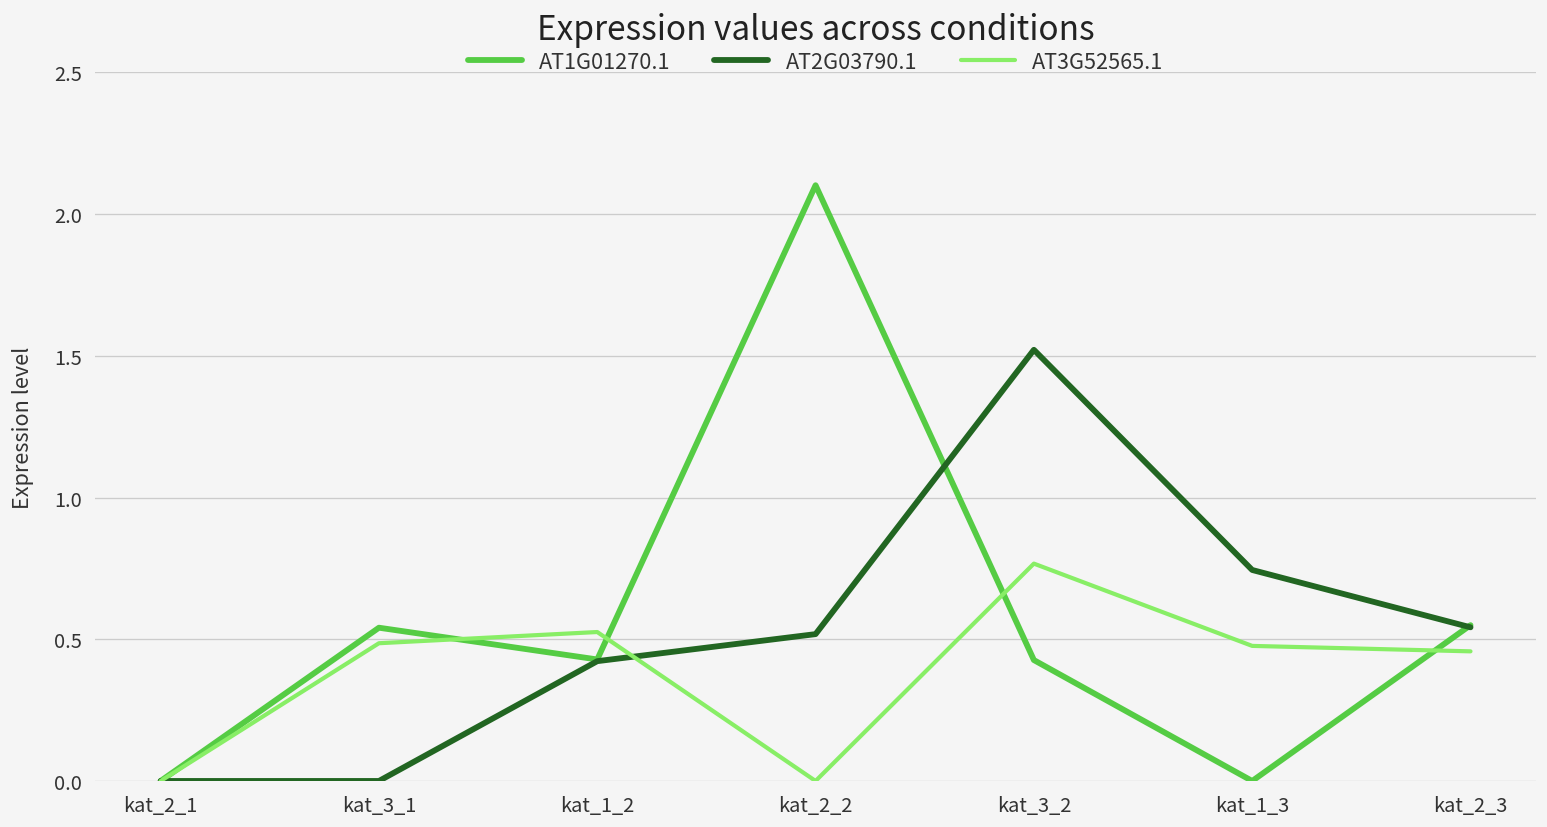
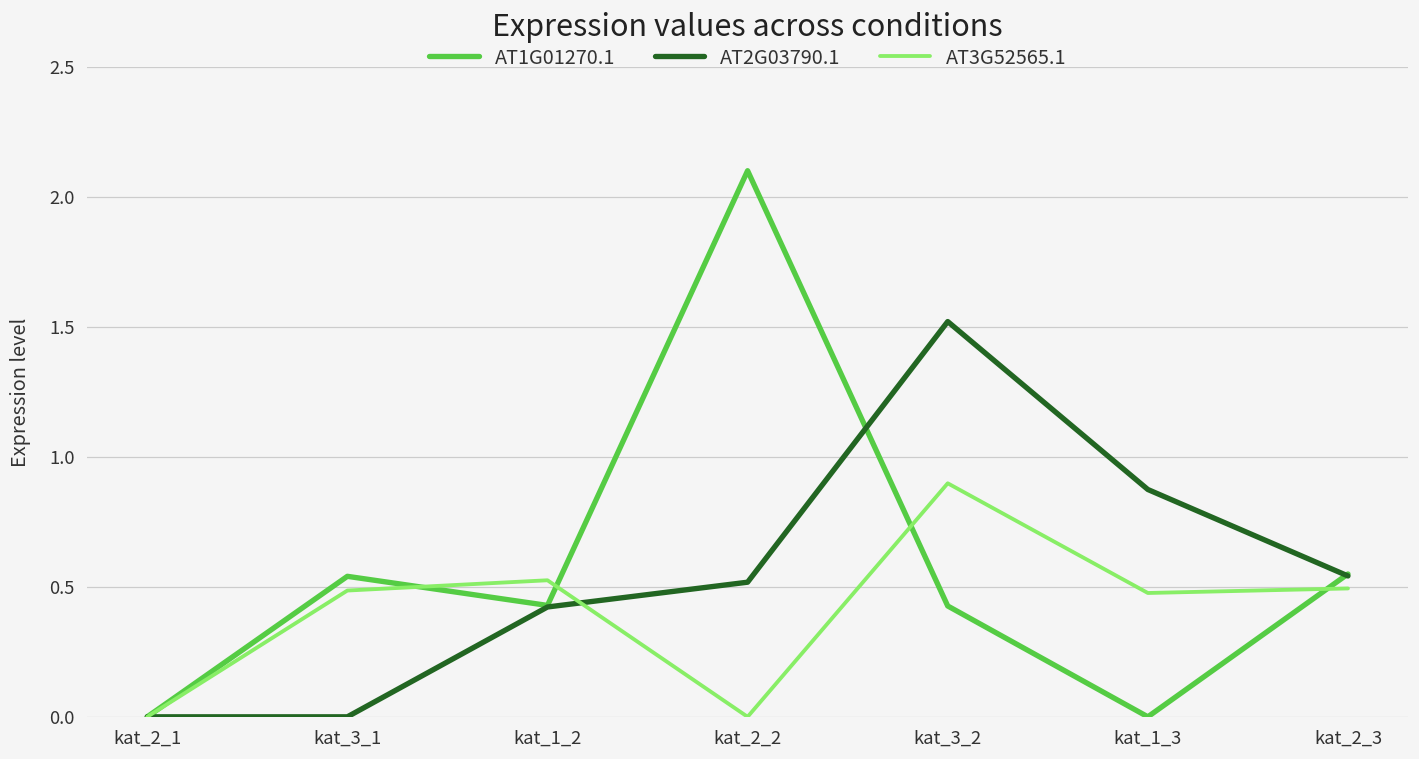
  {
    "AT1G01270.1": {
      "kat_3_1": 0.54,
      "kat_2_2": 2.10,
      "kat_3_2": 0.43,
      "kat_1_3": 0.00
    },
    "AT2G03790.1": {
      "kat_3_1": 0.00,
      "kat_2_2": 0.52,
      "kat_3_2": 1.52,
-     "kat_1_3": 0.74
+     "kat_1_3": 0.88
    },
    "AT3G52565.1": {
      "kat_3_1": 0.49,
      "kat_1_2": 0.53,
      "kat_2_2": 0.00,
-     "kat_3_2": 0.77,
+     "kat_3_2": 0.90,
      "kat_1_3": 0.48,
-     "kat_2_3": 0.46
+     "kat_2_3": 0.49
    }
  }
